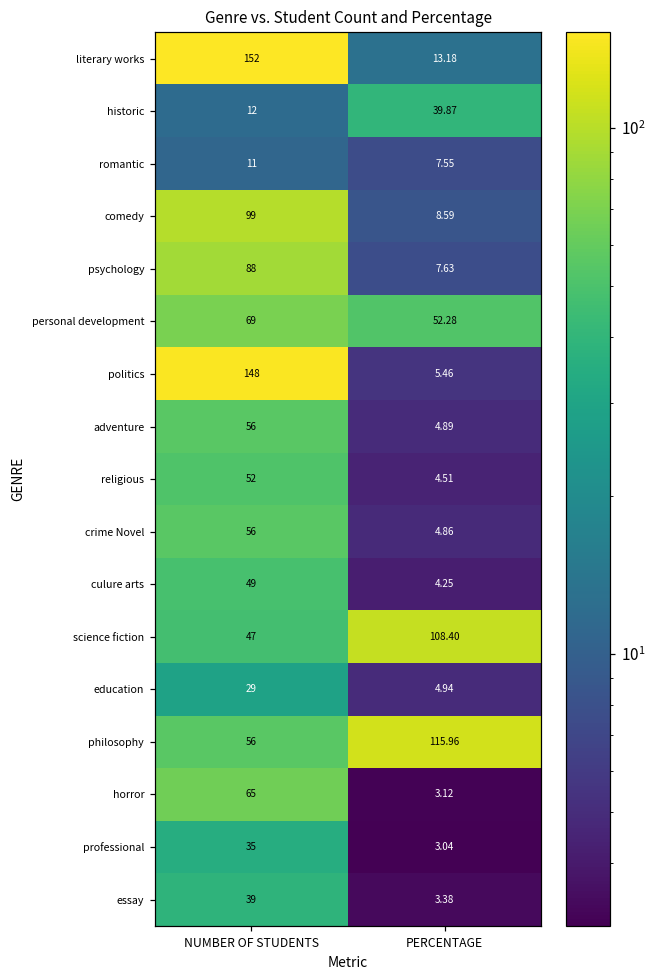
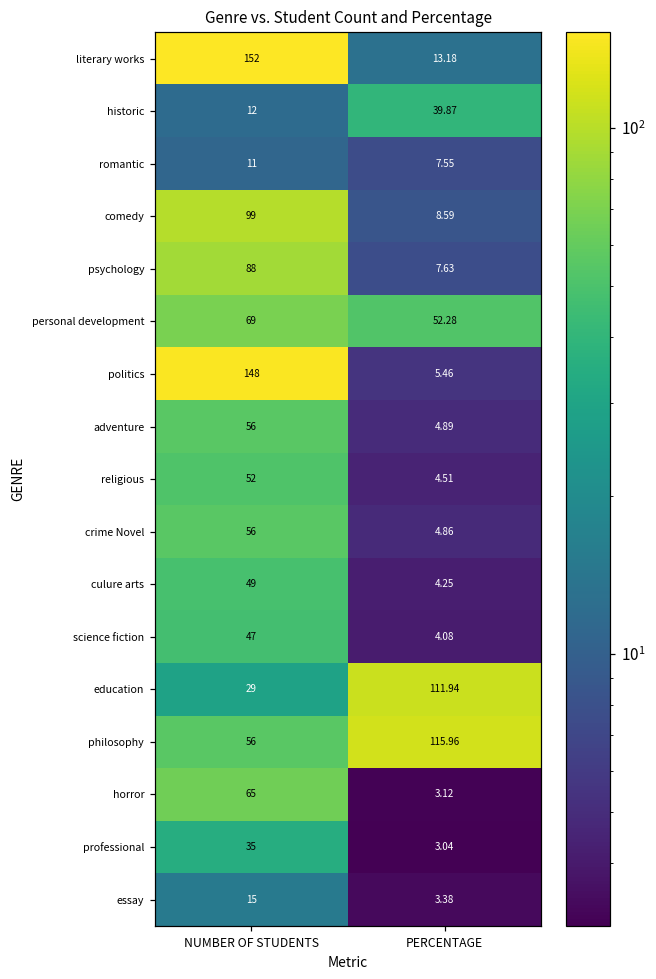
  {
    "literary works": {
      "NUMBER OF STUDENTS": 152,
      "PERCENTAGE": 13.18
    },
    "historic": {
      "NUMBER OF STUDENTS": 12,
      "PERCENTAGE": 39.87
    },
    "romantic": {
      "NUMBER OF STUDENTS": 11,
      "PERCENTAGE": 7.55
    },
    "comedy": {
      "NUMBER OF STUDENTS": 99,
      "PERCENTAGE": 8.59
    },
    "psychology": {
      "NUMBER OF STUDENTS": 88,
      "PERCENTAGE": 7.63
    },
    "personal development": {
      "NUMBER OF STUDENTS": 69,
      "PERCENTAGE": 52.28
    },
    "politics": {
      "NUMBER OF STUDENTS": 148,
      "PERCENTAGE": 5.46
    },
    "adventure": {
      "NUMBER OF STUDENTS": 56,
      "PERCENTAGE": 4.89
    },
    "religious": {
      "NUMBER OF STUDENTS": 52,
      "PERCENTAGE": 4.51
    },
    "crime Novel": {
      "NUMBER OF STUDENTS": 56,
      "PERCENTAGE": 4.86
    },
    "culure arts": {
      "NUMBER OF STUDENTS": 49,
      "PERCENTAGE": 4.25
    },
    "science fiction": {
      "NUMBER OF STUDENTS": 47,
-     "PERCENTAGE": 108.40
+     "PERCENTAGE": 4.08
    },
    "education": {
      "NUMBER OF STUDENTS": 29,
-     "PERCENTAGE": 4.94
+     "PERCENTAGE": 111.94
    },
    "philosophy": {
      "NUMBER OF STUDENTS": 56,
      "PERCENTAGE": 115.96
    },
    "horror": {
      "NUMBER OF STUDENTS": 65,
      "PERCENTAGE": 3.12
    },
    "professional": {
      "NUMBER OF STUDENTS": 35,
      "PERCENTAGE": 3.04
    },
    "essay": {
-     "NUMBER OF STUDENTS": 39,
+     "NUMBER OF STUDENTS": 15,
      "PERCENTAGE": 3.38
    }
  }
